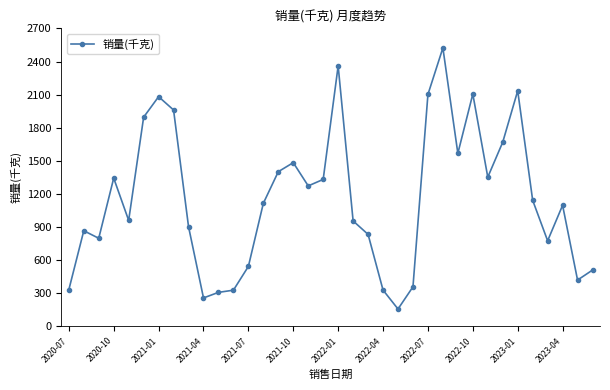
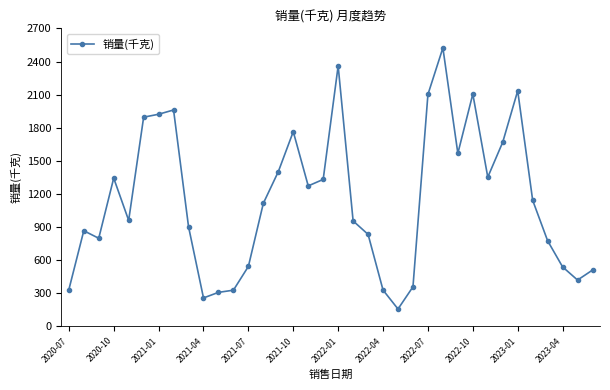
  {
    "2020-07": 330,
    "2020-10": 1340,
-   "2021-01": 2080,
+   "2021-01": 1920,
    "2021-04": 260,
    "2021-07": 540,
-   "2021-10": 1480,
+   "2021-10": 1770,
    "2022-01": 2360,
    "2022-04": 330,
    "2022-07": 2100,
    "2022-10": 2110,
    "2023-01": 2140,
-   "2023-04": 1100
+   "2023-04": 540
  }
